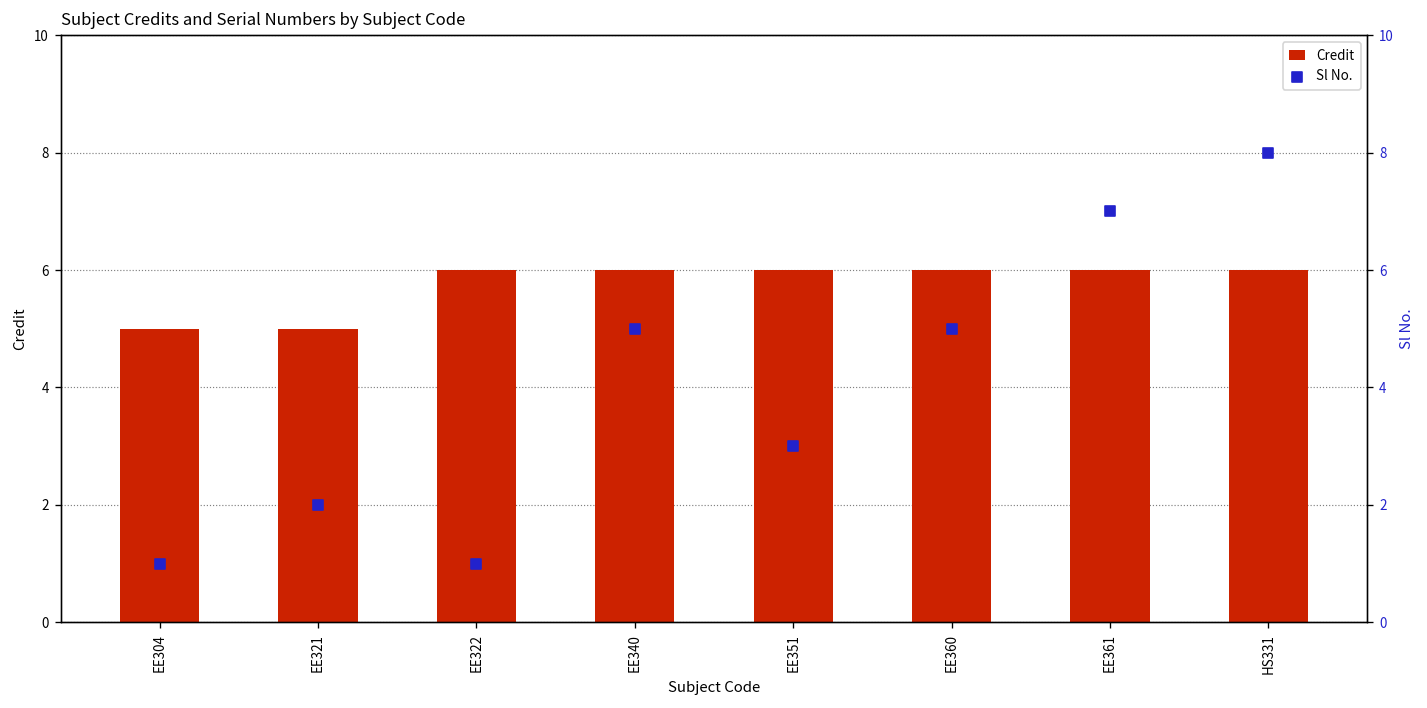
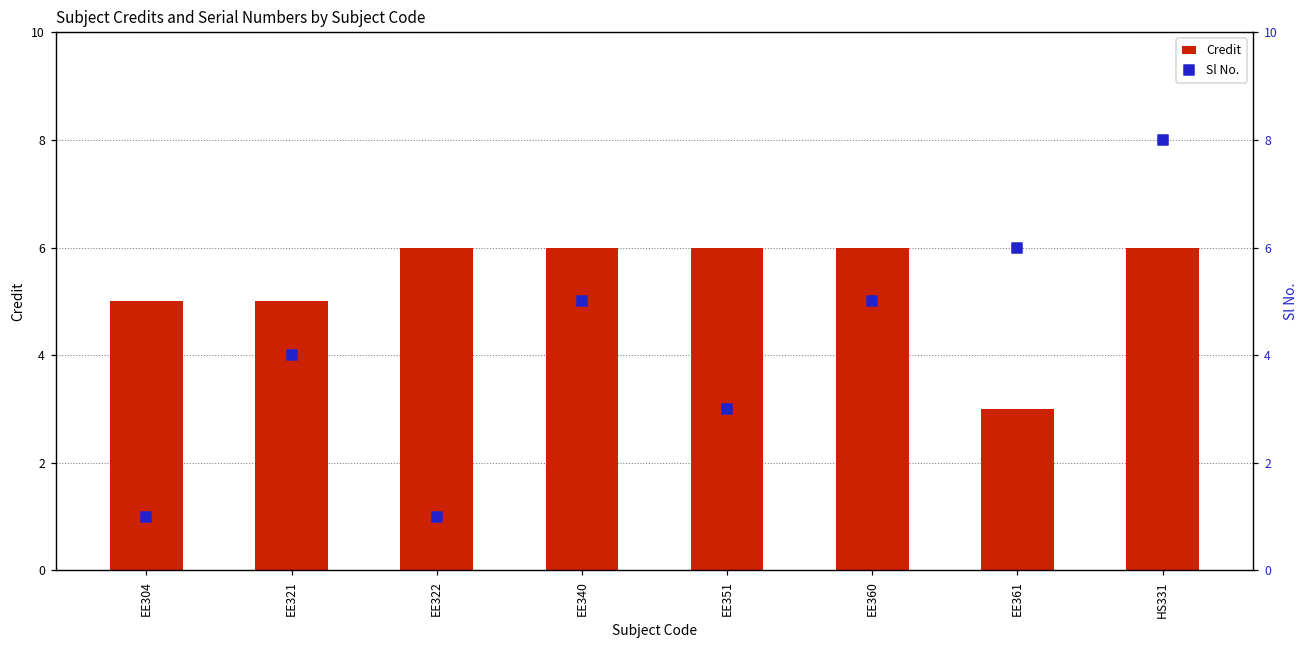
  {
    "Credit": {
      "EE304": 5,
      "EE321": 5,
      "EE322": 6,
      "EE340": 6,
      "EE351": 6,
      "EE360": 6,
-     "EE361": 6,
+     "EE361": 3,
      "HS331": 6
    },
    "Sl No.": {
-     "EE321": 2,
-     "EE361": 7
+     "EE321": 4,
+     "EE361": 6
    }
  }
